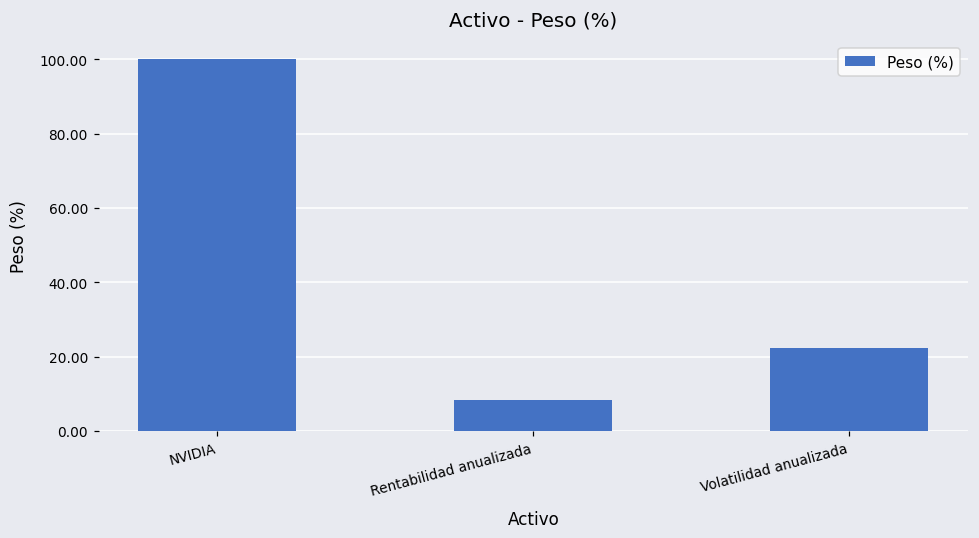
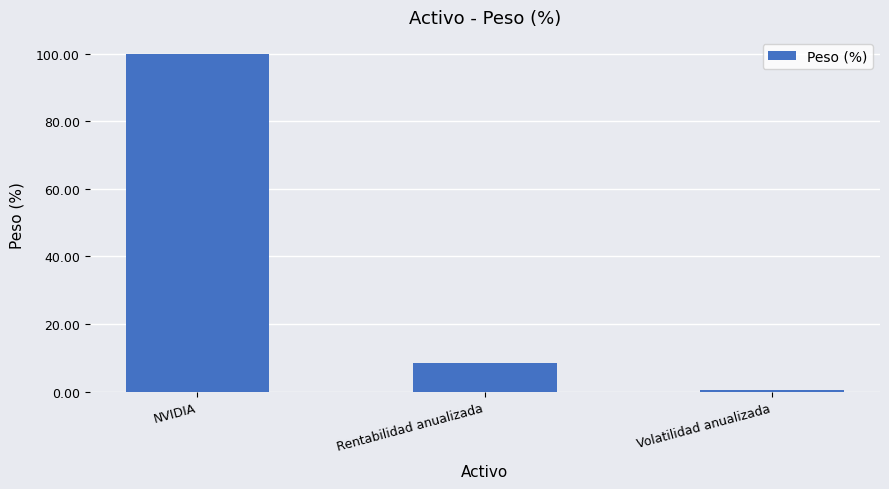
  {
    "NVIDIA": 100,
    "Rentabilidad anualizada": 8,
-   "Volatilidad anualizada": 22
+   "Volatilidad anualizada": 1
  }
